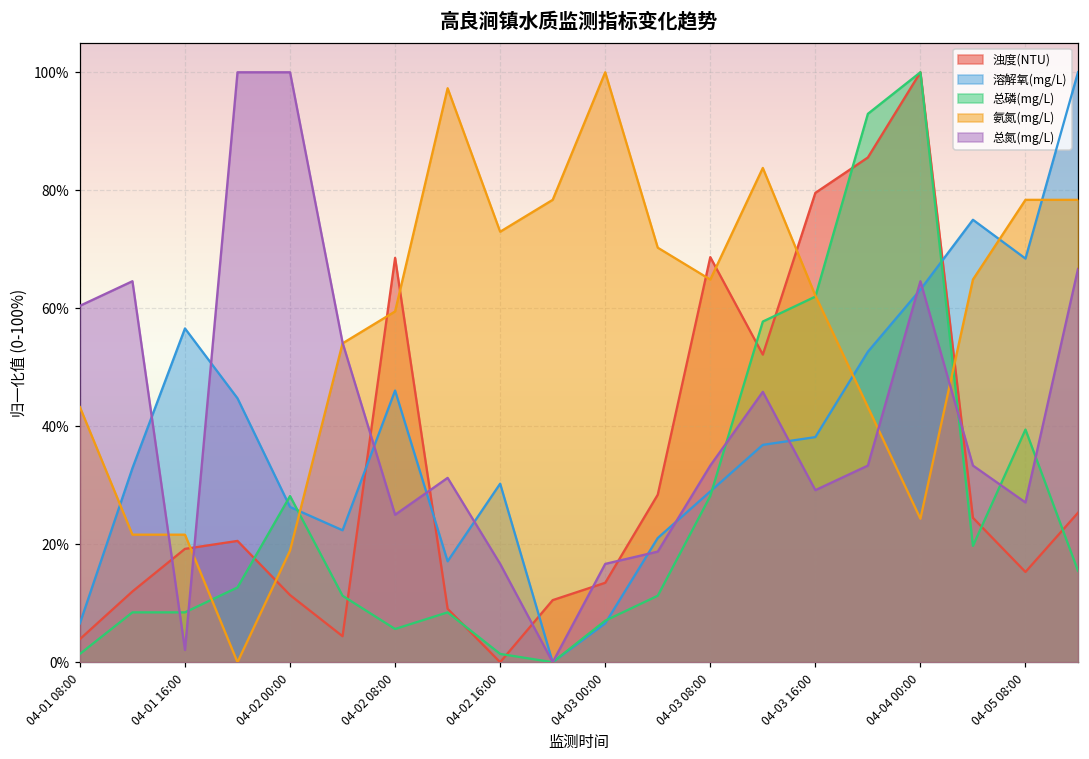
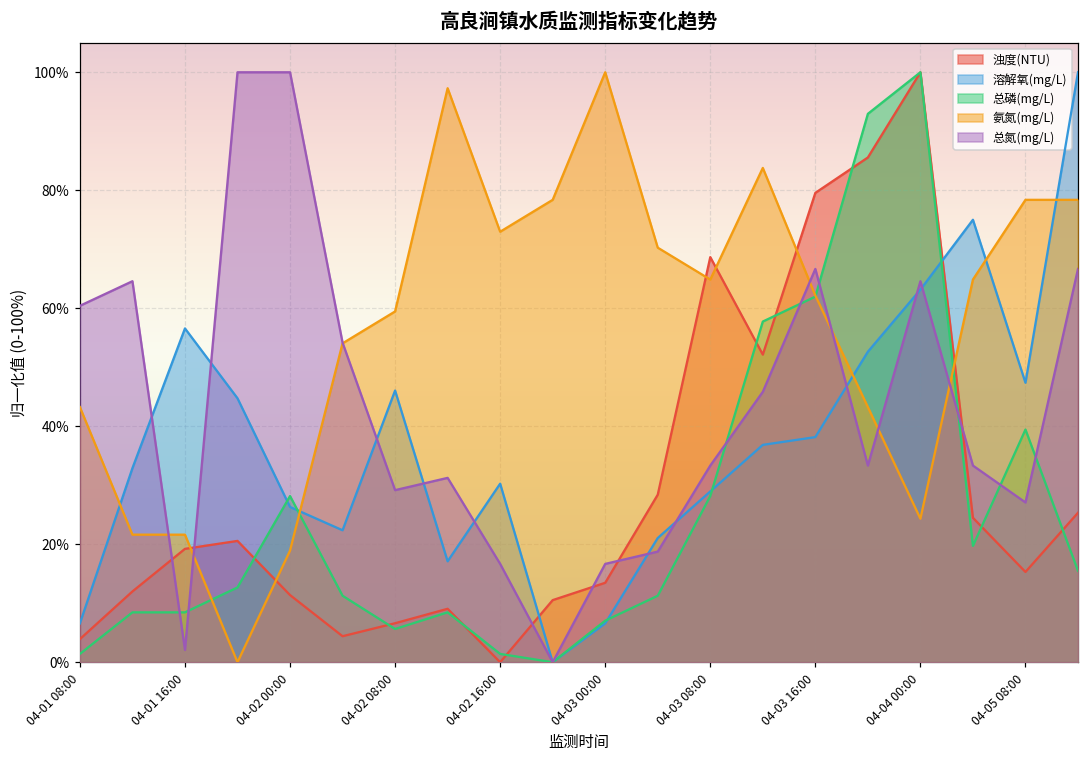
  {
    "浊度(NTU)": {
      "04-01 08:00": "4%",
      "04-01 16:00": "19%",
      "04-02 00:00": "11%",
-     "04-02 08:00": "69%",
+     "04-02 08:00": "7%",
      "04-02 16:00": "0%",
      "04-03 00:00": "13%",
      "04-03 08:00": "69%",
      "04-03 16:00": "80%",
      "04-05 08:00": "15%"
    },
    "溶解氧(mg/L)": {
      "04-01 08:00": "7%",
      "04-01 16:00": "57%",
      "04-02 00:00": "26%",
      "04-02 08:00": "46%",
      "04-02 16:00": "30%",
      "04-03 08:00": "29%",
      "04-03 16:00": "38%",
      "04-04 00:00": "63%",
-     "04-05 08:00": "68%"
+     "04-05 08:00": "47%"
    },
    "总磷(mg/L)": {
      "04-01 08:00": "1%",
      "04-01 16:00": "8%",
      "04-02 00:00": "28%",
      "04-02 08:00": "6%",
      "04-02 16:00": "1%",
      "04-03 08:00": "28%",
      "04-05 08:00": "39%"
    },
    "氨氮(mg/L)": {
      "04-01 08:00": "43%",
      "04-01 16:00": "22%",
      "04-02 00:00": "19%",
      "04-02 08:00": "59%",
      "04-02 16:00": "73%",
      "04-03 00:00": "100%",
      "04-03 08:00": "65%",
      "04-04 00:00": "24%",
      "04-05 08:00": "78%"
    },
    "总氮(mg/L)": {
      "04-01 08:00": "60%",
      "04-01 16:00": "2%",
      "04-02 00:00": "100%",
-     "04-02 08:00": "25%",
+     "04-02 08:00": "29%",
      "04-02 16:00": "17%",
      "04-03 00:00": "17%",
      "04-03 08:00": "33%",
-     "04-03 16:00": "29%",
+     "04-03 16:00": "67%",
      "04-04 00:00": "65%",
      "04-05 08:00": "27%"
    }
  }
